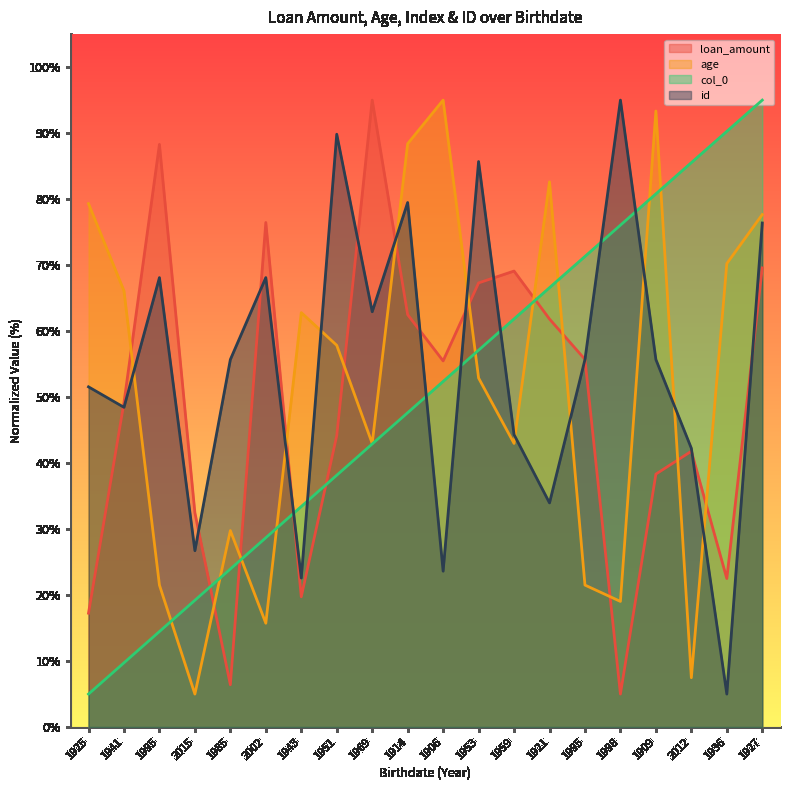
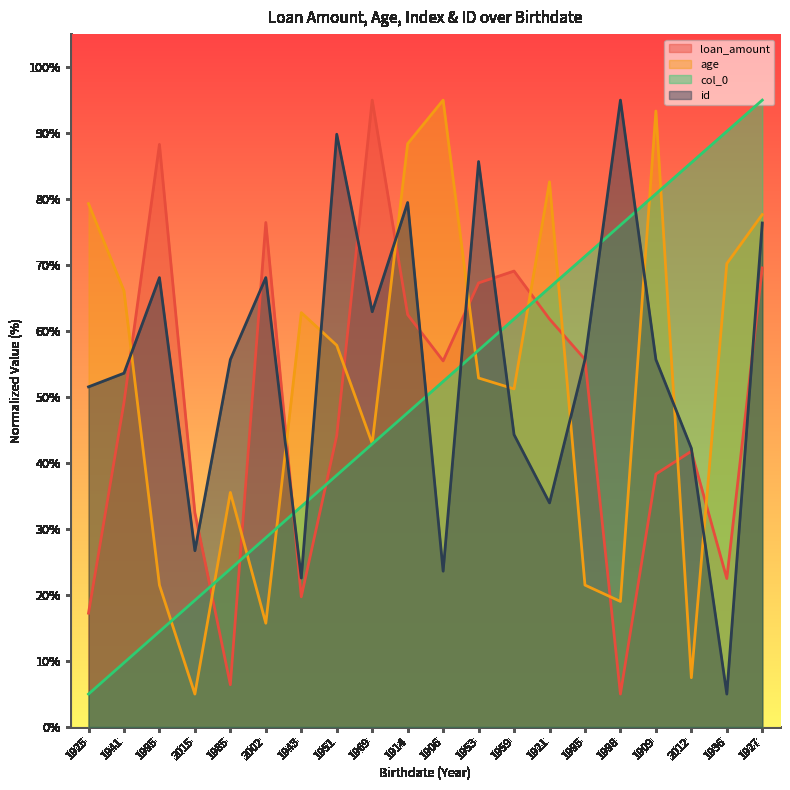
  {
    "loan_amount": {
      "1925": "17%",
      "1941": "49%",
      "2015": "32%",
      "1985": "6%",
      "2002": "76%",
      "1943": "20%",
      "1951": "44%",
      "1969": "95%",
      "1914": "62%",
      "1906": "55%",
      "1953": "67%",
      "1959": "69%",
      "1921": "62%",
      "1998": "5%",
      "1909": "38%",
      "2012": "42%",
      "1936": "23%",
      "1927": "70%"
    },
    "age": {
      "1925": "79%",
      "1941": "66%",
      "2015": "5%",
-     "1985": "30%",
+     "1985": "36%",
      "2002": "16%",
      "1943": "63%",
      "1951": "58%",
      "1914": "88%",
      "1906": "95%",
      "1953": "53%",
-     "1959": "43%",
+     "1959": "51%",
      "1921": "83%",
      "1998": "19%",
      "1909": "93%",
      "2012": "7%",
      "1936": "70%",
      "1927": "78%"
    },
    "col_0": {
      "1925": "5%",
      "1941": "10%",
      "2015": "19%",
      "1985": "24%",
      "2002": "29%",
      "1943": "33%",
      "1951": "38%",
      "1914": "48%",
      "1906": "52%",
      "1953": "57%",
      "1959": "62%",
      "1921": "67%",
      "1998": "76%",
      "1909": "81%",
      "2012": "86%",
      "1936": "90%"
    },
    "id": {
      "1925": "52%",
-     "1941": "48%",
+     "1941": "54%",
      "2015": "27%",
      "1985": "56%",
      "2002": "68%",
      "1943": "23%",
      "1951": "90%",
      "1969": "63%",
      "1914": "79%",
      "1906": "24%",
      "1953": "86%",
      "1959": "44%",
      "1921": "34%",
      "1998": "95%",
      "1909": "56%",
      "2012": "42%",
      "1936": "5%",
      "1927": "76%"
    }
  }
